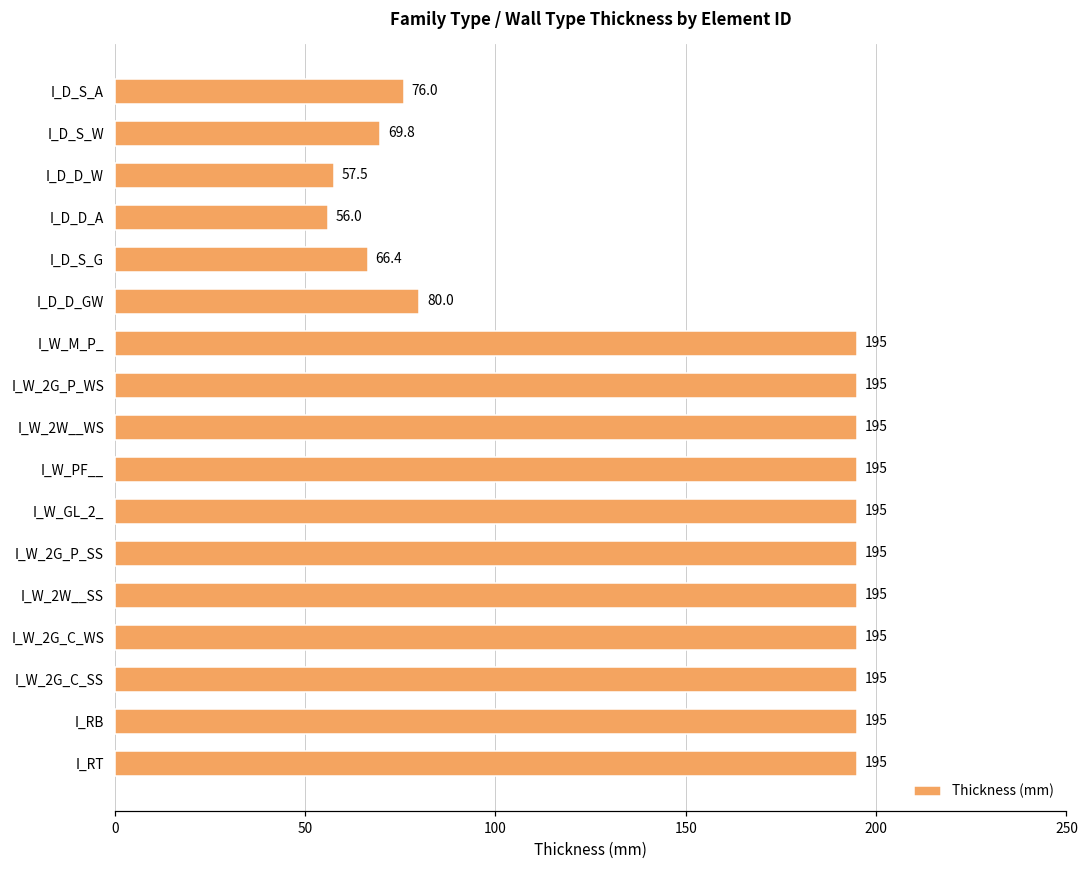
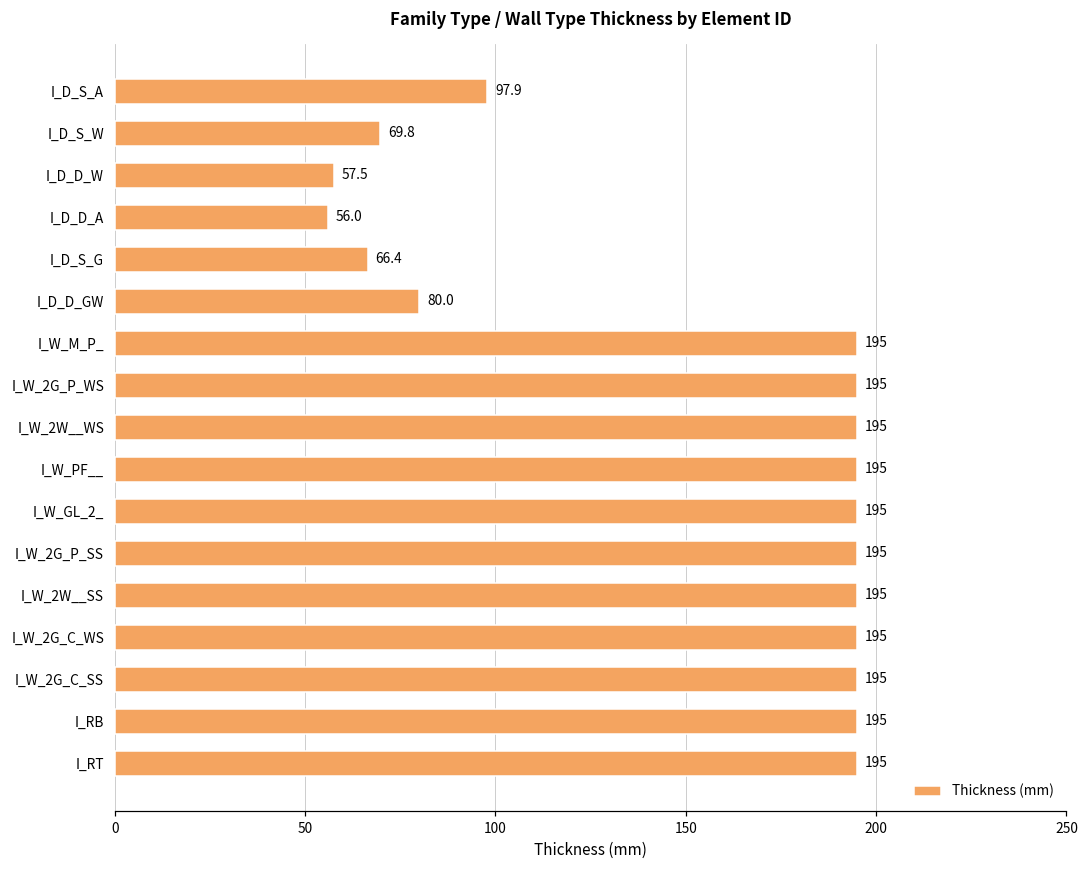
  {
-   "I_D_S_A": 76.0,
+   "I_D_S_A": 97.9,
    "I_D_S_W": 69.8,
    "I_D_D_W": 57.5,
    "I_D_D_A": 56.0,
    "I_D_S_G": 66.4,
    "I_D_D_GW": 80.0,
    "I_W_M_P_": 195,
    "I_W_2G_P_WS": 195,
    "I_W_2W__WS": 195,
    "I_W_PF__": 195,
    "I_W_GL_2_": 195,
    "I_W_2G_P_SS": 195,
    "I_W_2W__SS": 195,
    "I_W_2G_C_WS": 195,
    "I_W_2G_C_SS": 195,
    "I_RB": 195,
    "I_RT": 195
  }
